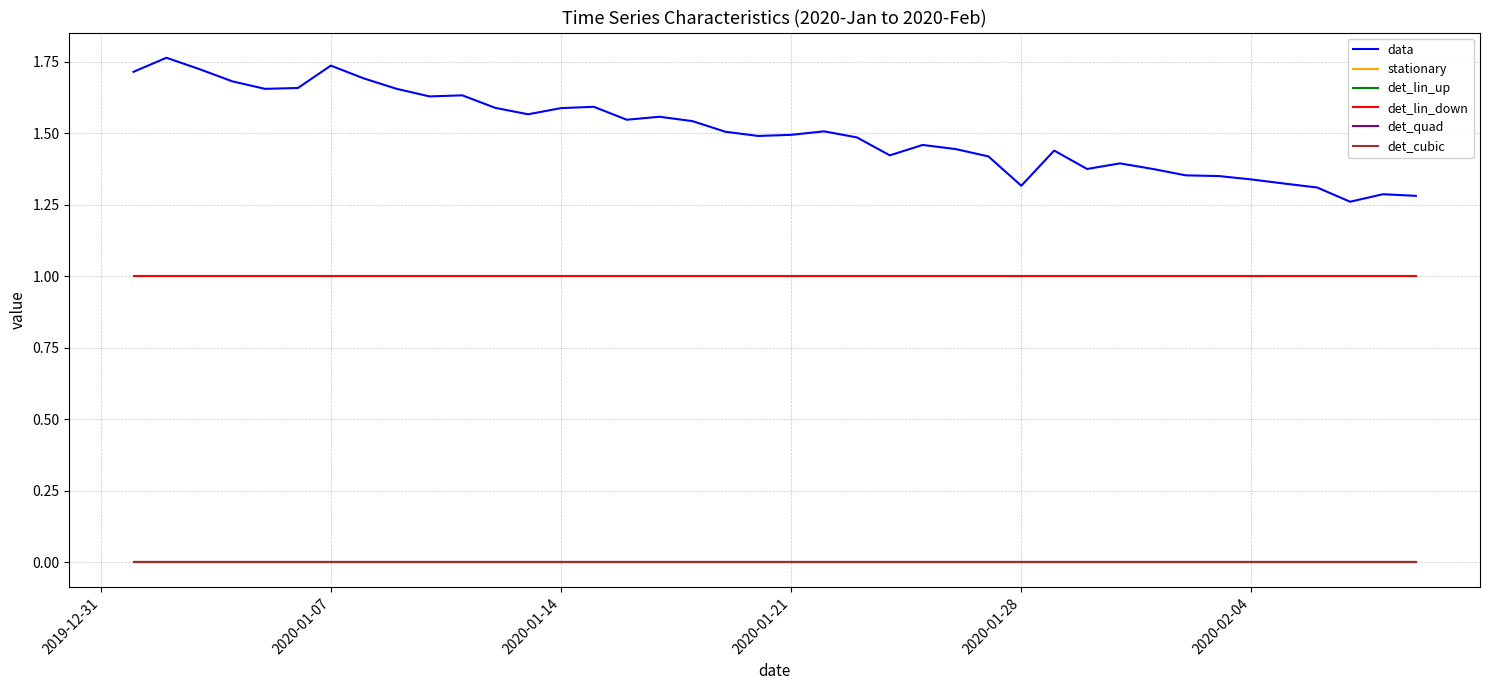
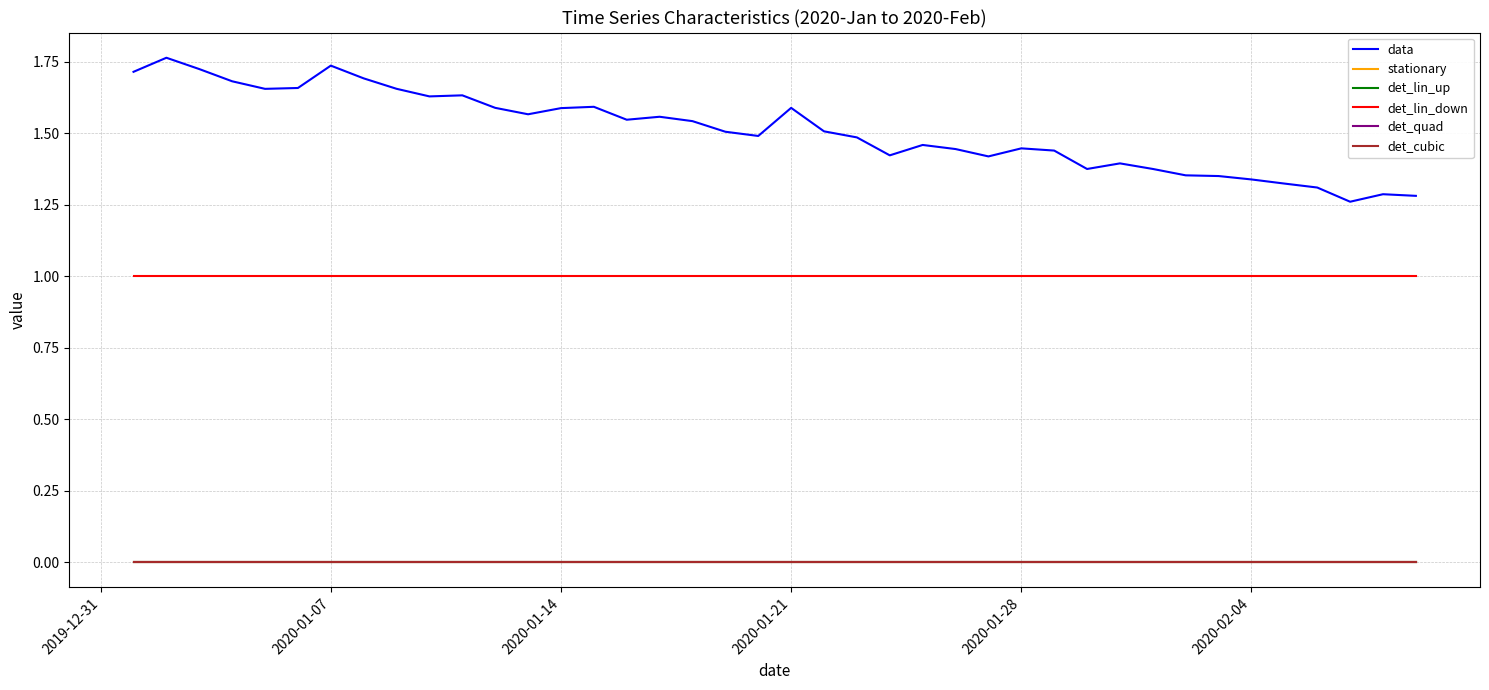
  {
    "data": {
      "2020-01-07": 1.74,
      "2020-01-14": 1.59,
-     "2020-01-21": 1.49,
-     "2020-01-28": 1.32,
+     "2020-01-21": 1.59,
+     "2020-01-28": 1.45,
      "2020-02-04": 1.34
    },
    "det_cubic": {
      "2020-01-07": 0.00,
      "2020-01-14": 0.00,
      "2020-01-21": 0.00,
      "2020-01-28": 0.00,
      "2020-02-04": 0.00
    },
    "det_lin_down": {
      "2020-01-07": 1.00,
      "2020-01-14": 1.00,
      "2020-01-21": 1.00,
      "2020-01-28": 1.00,
      "2020-02-04": 1.00
    }
  }
